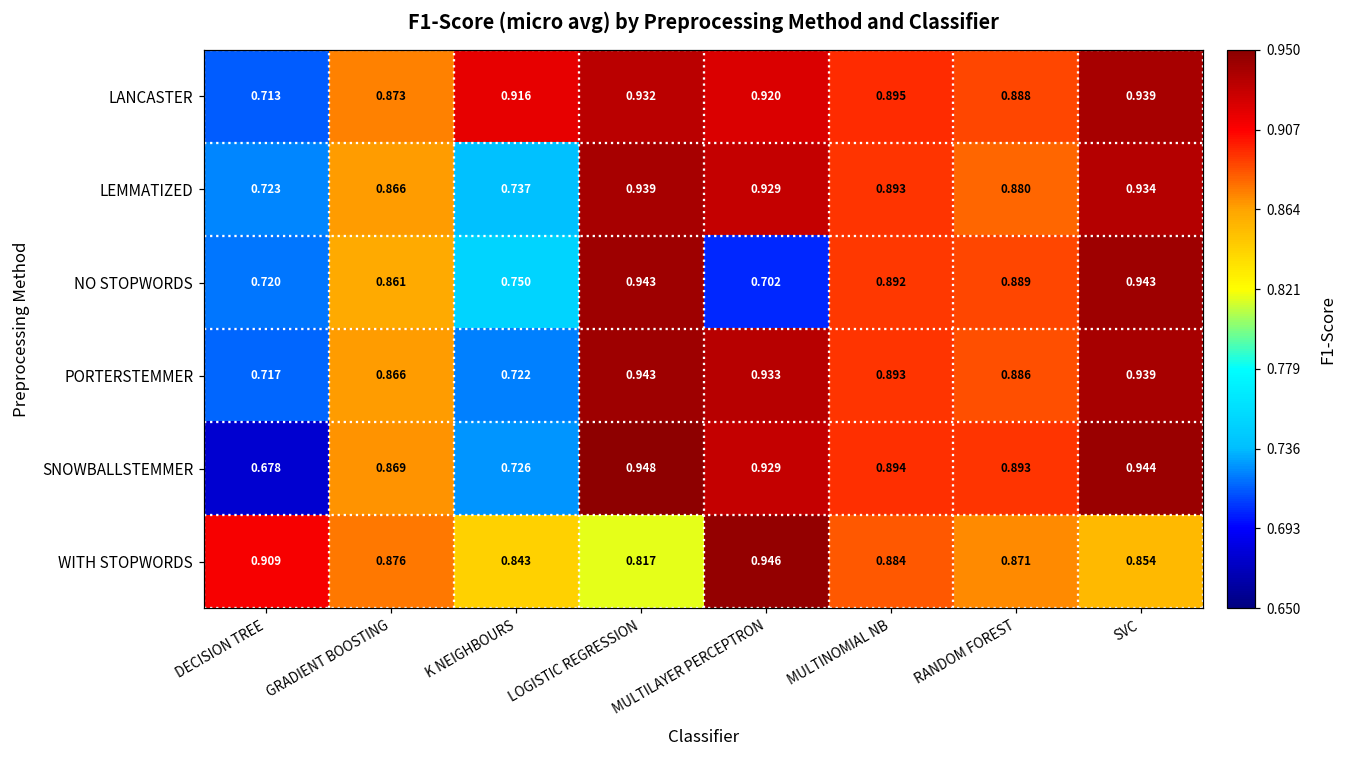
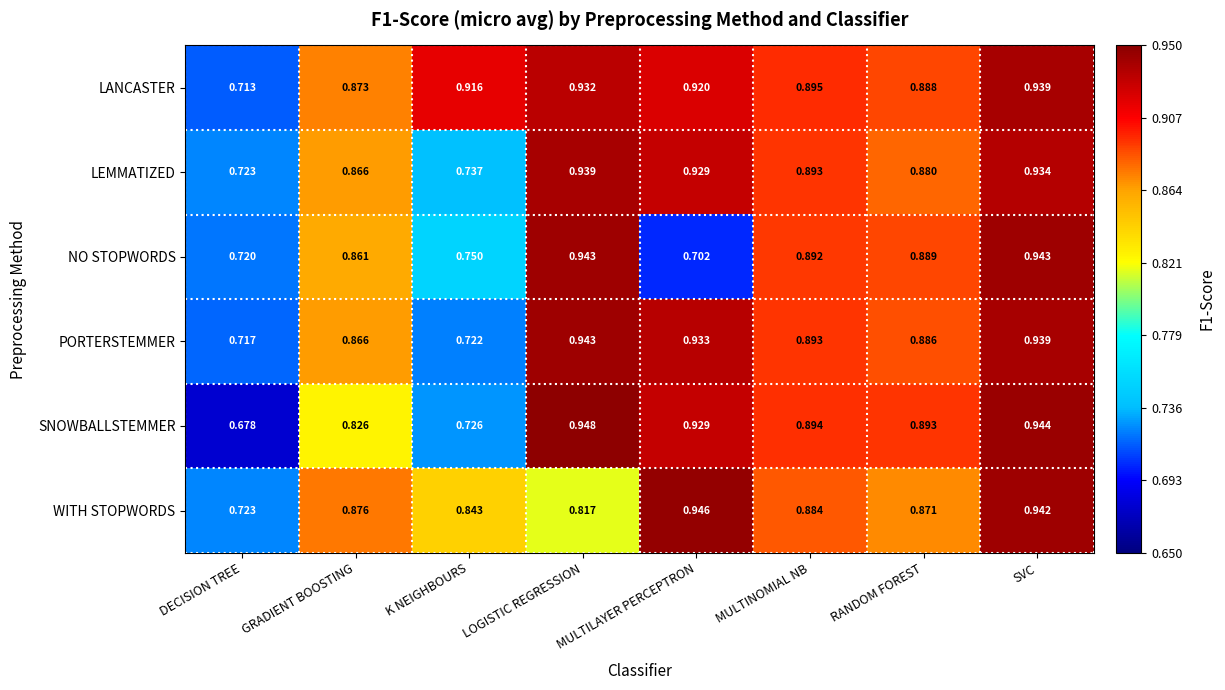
  {
    "LANCASTER": {
      "DECISION TREE": 0.713,
      "GRADIENT BOOSTING": 0.873,
      "K NEIGHBOURS": 0.916,
      "LOGISTIC REGRESSION": 0.932,
      "MULTILAYER PERCEPTRON": 0.920,
      "MULTINOMIAL NB": 0.895,
      "RANDOM FOREST": 0.888,
      "SVC": 0.939
    },
    "LEMMATIZED": {
      "DECISION TREE": 0.723,
      "GRADIENT BOOSTING": 0.866,
      "K NEIGHBOURS": 0.737,
      "LOGISTIC REGRESSION": 0.939,
      "MULTILAYER PERCEPTRON": 0.929,
      "MULTINOMIAL NB": 0.893,
      "RANDOM FOREST": 0.880,
      "SVC": 0.934
    },
    "NO STOPWORDS": {
      "DECISION TREE": 0.720,
      "GRADIENT BOOSTING": 0.861,
      "K NEIGHBOURS": 0.750,
      "LOGISTIC REGRESSION": 0.943,
      "MULTILAYER PERCEPTRON": 0.702,
      "MULTINOMIAL NB": 0.892,
      "RANDOM FOREST": 0.889,
      "SVC": 0.943
    },
    "PORTERSTEMMER": {
      "DECISION TREE": 0.717,
      "GRADIENT BOOSTING": 0.866,
      "K NEIGHBOURS": 0.722,
      "LOGISTIC REGRESSION": 0.943,
      "MULTILAYER PERCEPTRON": 0.933,
      "MULTINOMIAL NB": 0.893,
      "RANDOM FOREST": 0.886,
      "SVC": 0.939
    },
    "SNOWBALLSTEMMER": {
      "DECISION TREE": 0.678,
-     "GRADIENT BOOSTING": 0.869,
+     "GRADIENT BOOSTING": 0.826,
      "K NEIGHBOURS": 0.726,
      "LOGISTIC REGRESSION": 0.948,
      "MULTILAYER PERCEPTRON": 0.929,
      "MULTINOMIAL NB": 0.894,
      "RANDOM FOREST": 0.893,
      "SVC": 0.944
    },
    "WITH STOPWORDS": {
-     "DECISION TREE": 0.909,
+     "DECISION TREE": 0.723,
      "GRADIENT BOOSTING": 0.876,
      "K NEIGHBOURS": 0.843,
      "LOGISTIC REGRESSION": 0.817,
      "MULTILAYER PERCEPTRON": 0.946,
      "MULTINOMIAL NB": 0.884,
      "RANDOM FOREST": 0.871,
-     "SVC": 0.854
+     "SVC": 0.942
    }
  }
